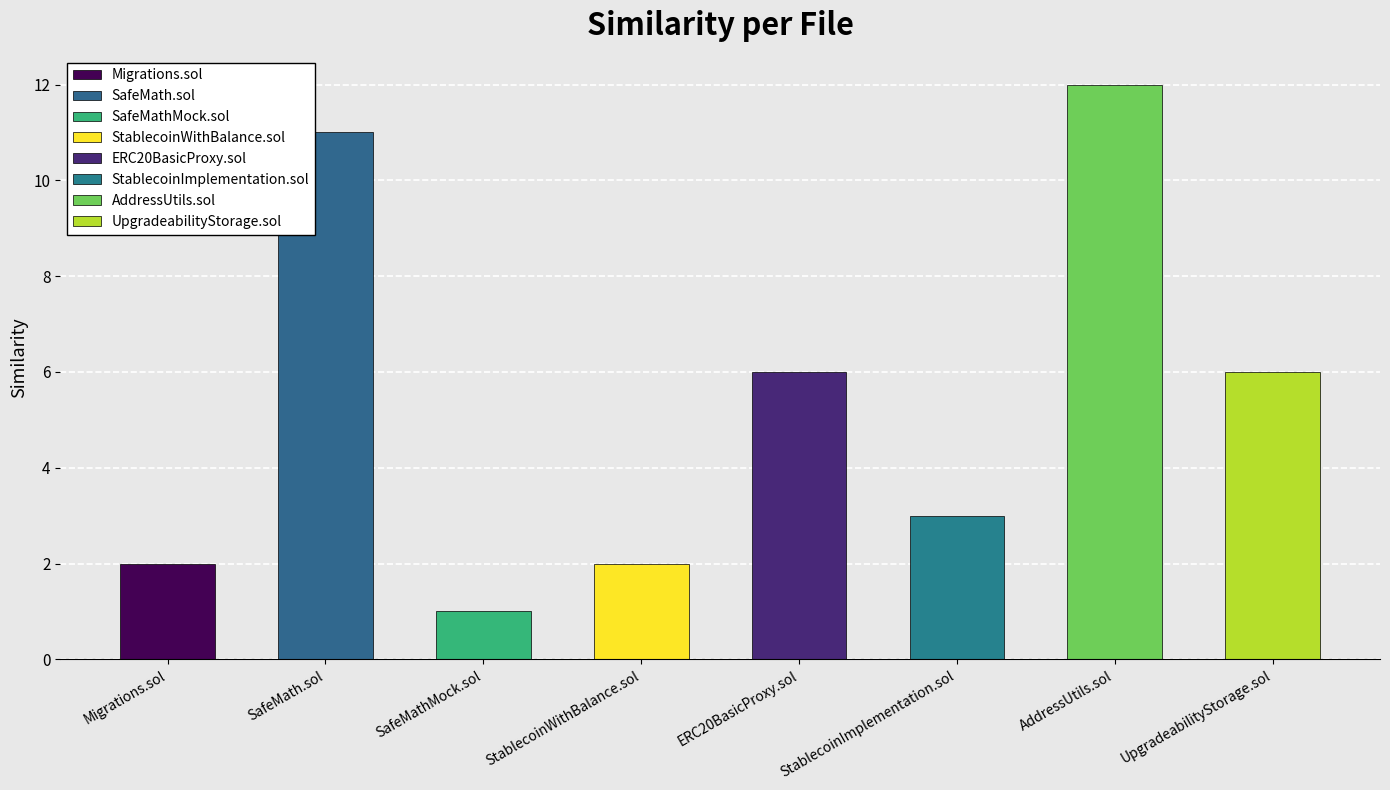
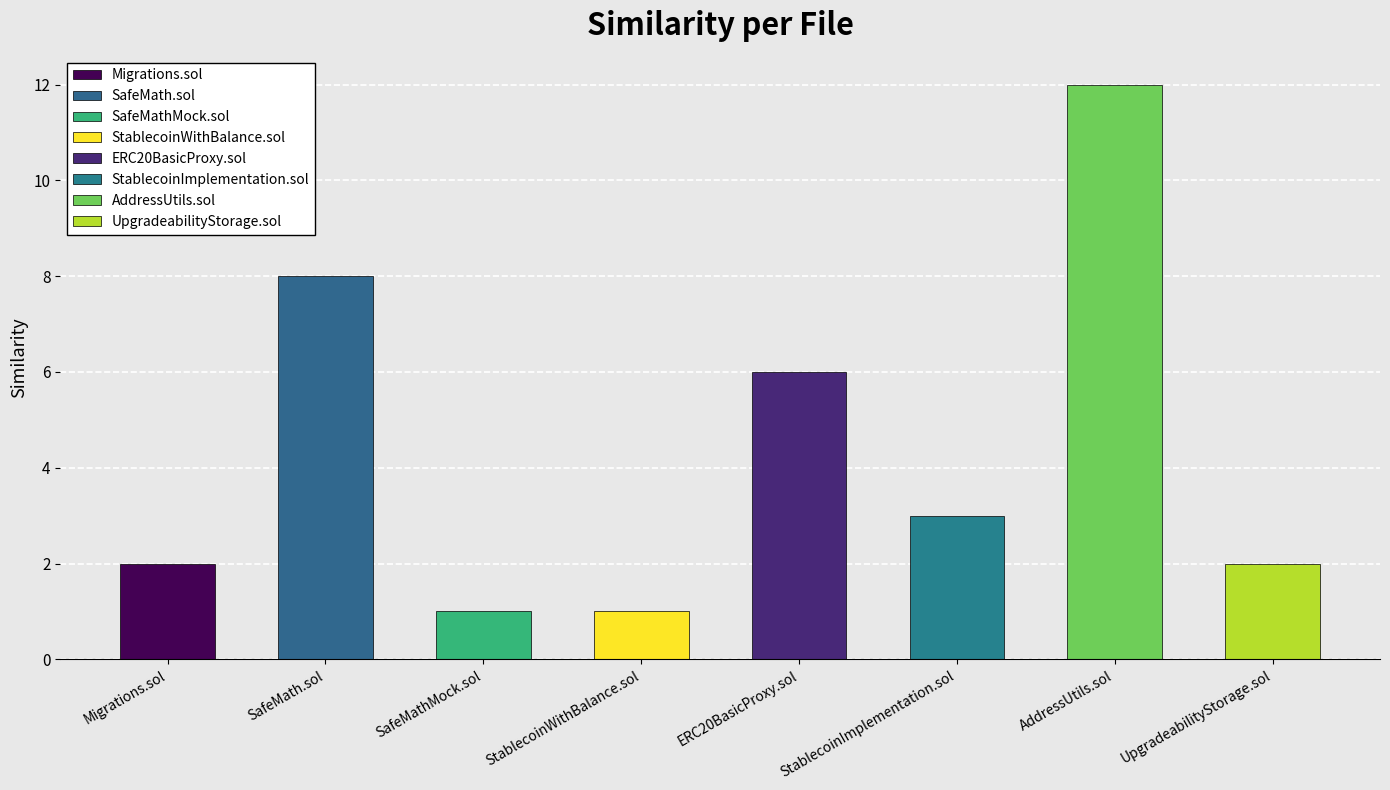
  {
    "Migrations.sol": 2,
-   "SafeMath.sol": 11,
+   "SafeMath.sol": 8,
    "SafeMathMock.sol": 1,
-   "StablecoinWithBalance.sol": 2,
+   "StablecoinWithBalance.sol": 1,
    "ERC20BasicProxy.sol": 6,
    "StablecoinImplementation.sol": 3,
    "AddressUtils.sol": 12,
-   "UpgradeabilityStorage.sol": 6
+   "UpgradeabilityStorage.sol": 2
  }
